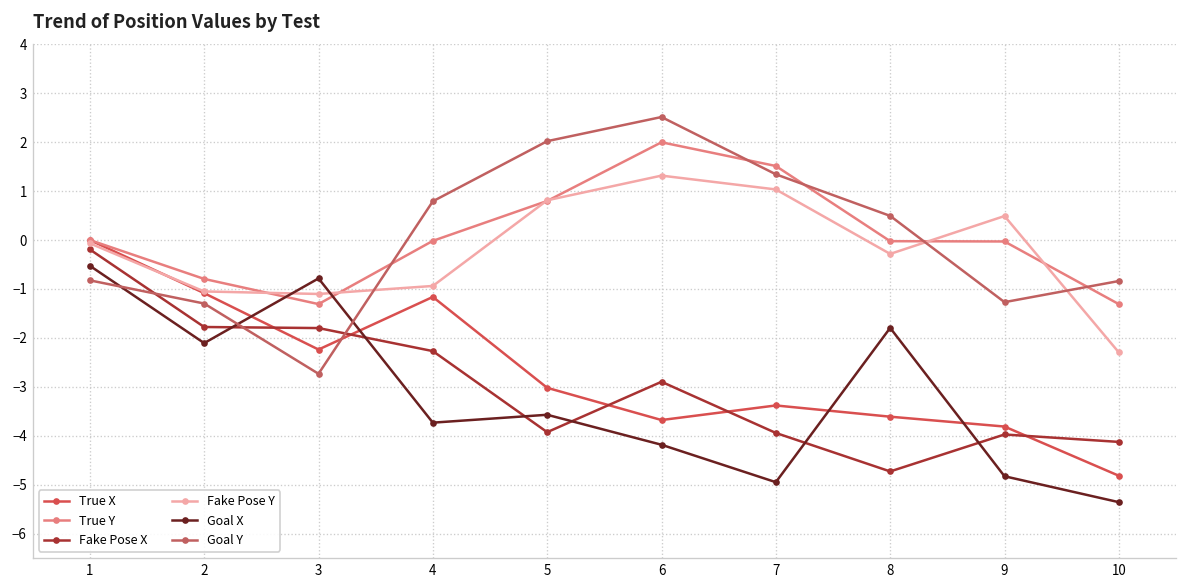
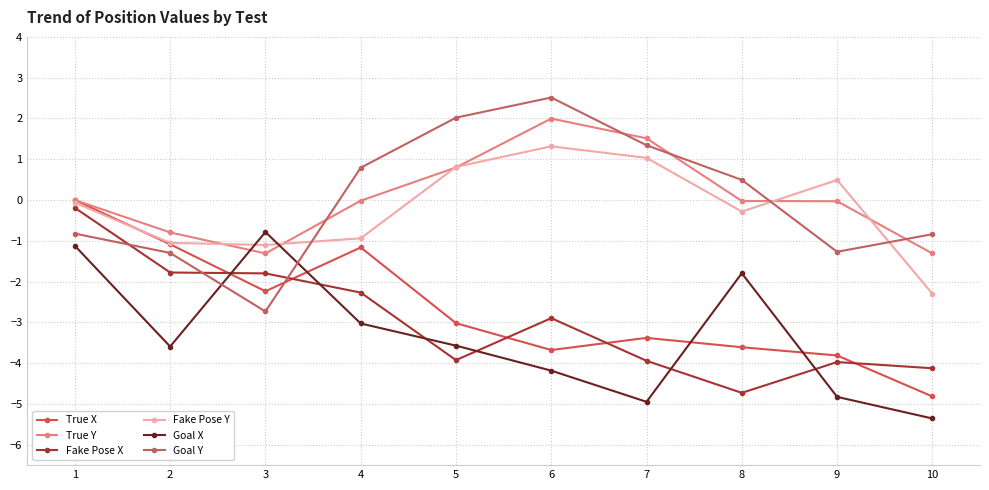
  {
    "Fake Pose X": {
      "1": -0.2,
      "2": -1.8,
      "3": -1.8,
      "4": -2.3,
      "5": -3.9,
      "6": -2.9,
      "7": -3.9,
      "8": -4.7,
      "9": -4.0,
      "10": -4.1
    },
    "Goal X": {
-     "1": -0.5,
-     "2": -2.1,
+     "1": -1.1,
+     "2": -3.6,
      "3": -0.8,
-     "4": -3.7,
+     "4": -3.0,
      "5": -3.6,
      "6": -4.2,
      "7": -4.9,
      "8": -1.8,
      "9": -4.8,
      "10": -5.4
    }
  }
